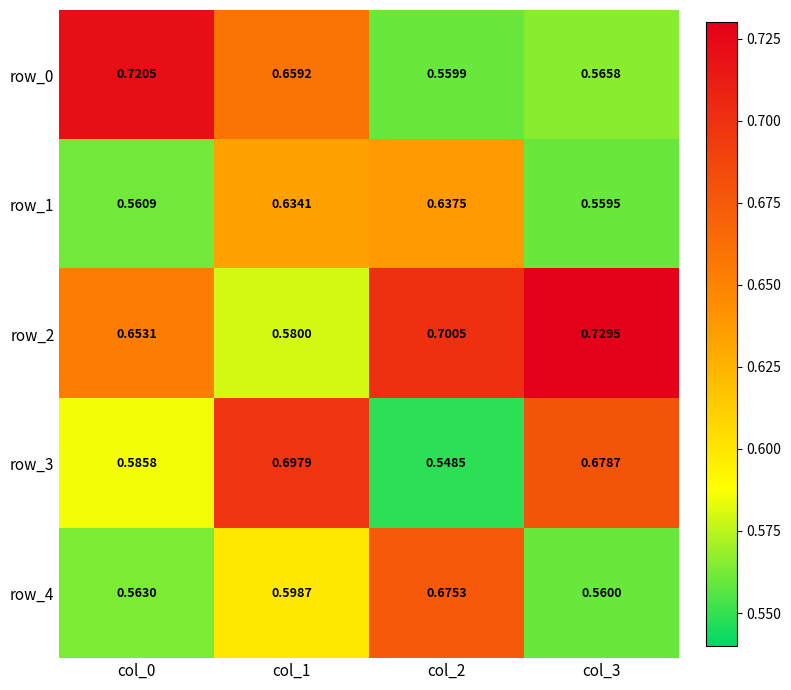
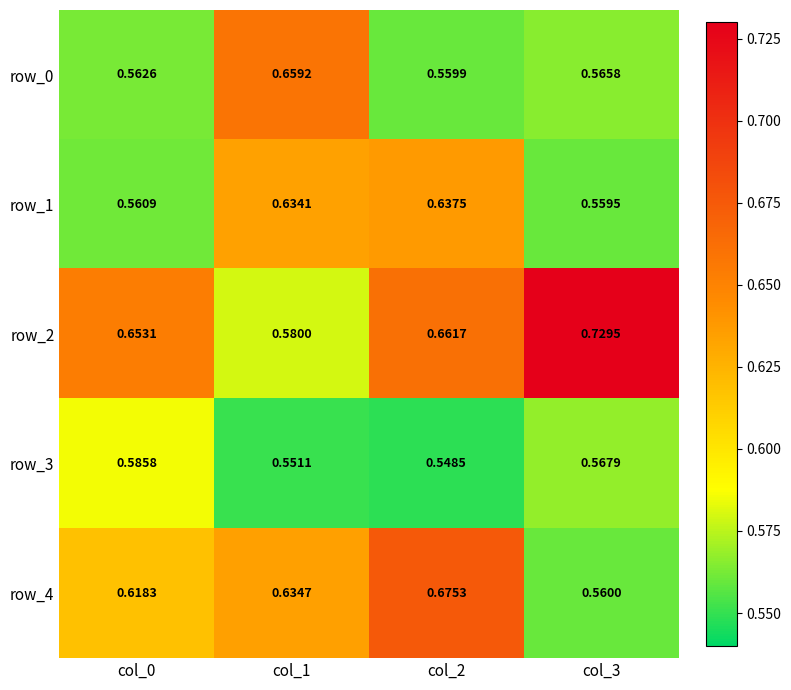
  {
    "row_0": {
-     "col_0": 0.7205,
+     "col_0": 0.5626,
      "col_1": 0.6592,
      "col_2": 0.5599,
      "col_3": 0.5658
    },
    "row_1": {
      "col_0": 0.5609,
      "col_1": 0.6341,
      "col_2": 0.6375,
      "col_3": 0.5595
    },
    "row_2": {
      "col_0": 0.6531,
      "col_1": 0.5800,
-     "col_2": 0.7005,
+     "col_2": 0.6617,
      "col_3": 0.7295
    },
    "row_3": {
      "col_0": 0.5858,
-     "col_1": 0.6979,
+     "col_1": 0.5511,
      "col_2": 0.5485,
-     "col_3": 0.6787
+     "col_3": 0.5679
    },
    "row_4": {
-     "col_0": 0.5630,
-     "col_1": 0.5987,
+     "col_0": 0.6183,
+     "col_1": 0.6347,
      "col_2": 0.6753,
      "col_3": 0.5600
    }
  }
